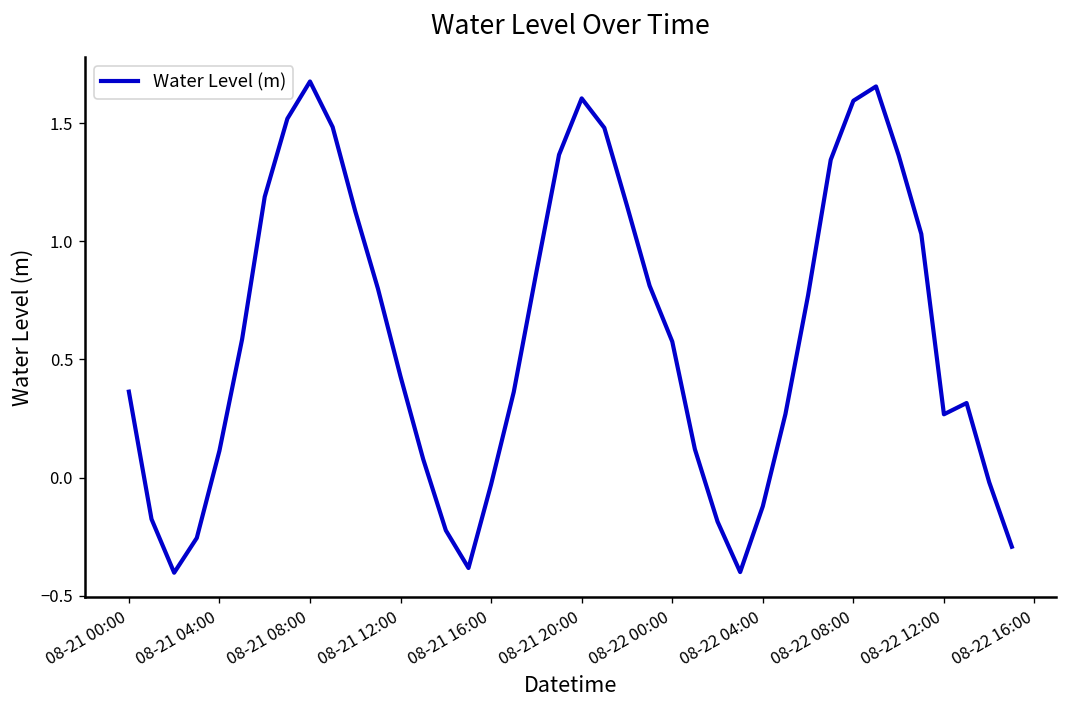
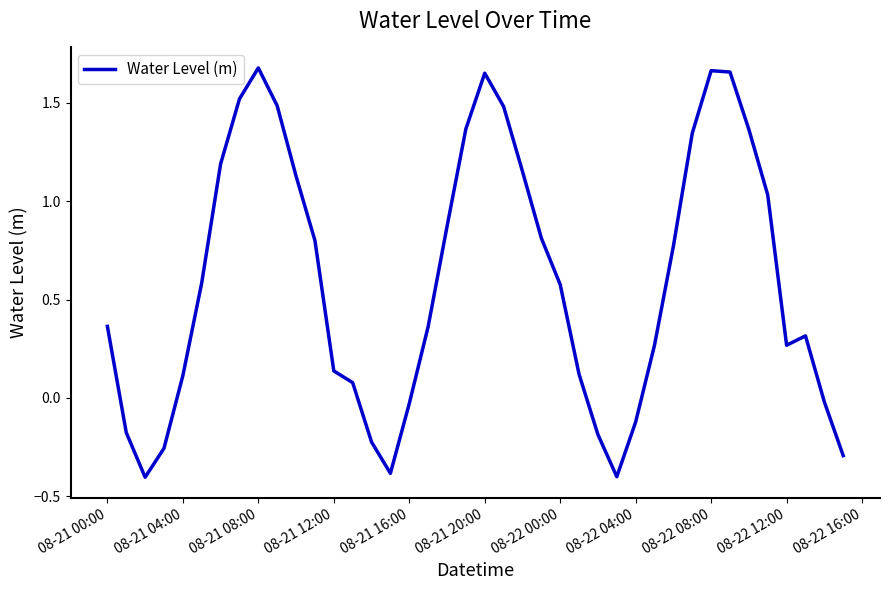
  {
    "08-21 00:00": 0.36,
    "08-21 04:00": 0.11,
    "08-21 08:00": 1.68,
-   "08-21 12:00": 0.43,
+   "08-21 12:00": 0.14,
    "08-21 16:00": -0.03,
-   "08-21 20:00": 1.60,
+   "08-21 20:00": 1.65,
    "08-22 00:00": 0.58,
    "08-22 04:00": -0.12,
-   "08-22 08:00": 1.59,
+   "08-22 08:00": 1.66,
    "08-22 12:00": 0.27
  }
